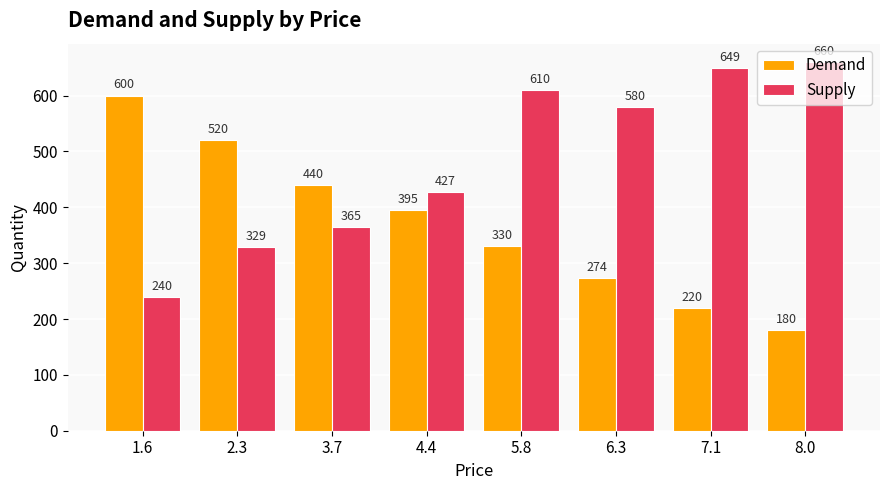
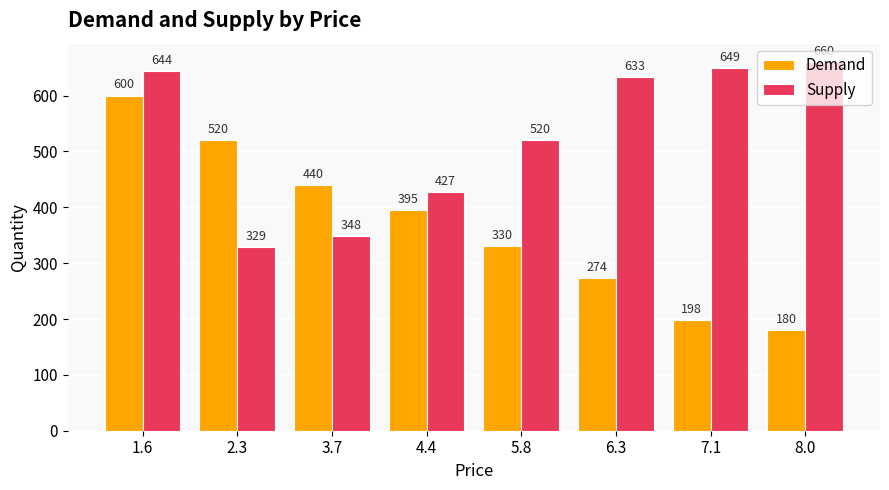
  {
    "Demand": {
      "1.6": 600,
      "2.3": 520,
      "3.7": 440,
      "4.4": 395,
      "5.8": 330,
      "6.3": 274,
-     "7.1": 220,
+     "7.1": 198,
      "8.0": 180
    },
    "Supply": {
-     "1.6": 240,
+     "1.6": 644,
      "2.3": 329,
-     "3.7": 365,
+     "3.7": 348,
      "4.4": 427,
-     "5.8": 610,
-     "6.3": 580,
+     "5.8": 520,
+     "6.3": 633,
      "7.1": 649
    }
  }
